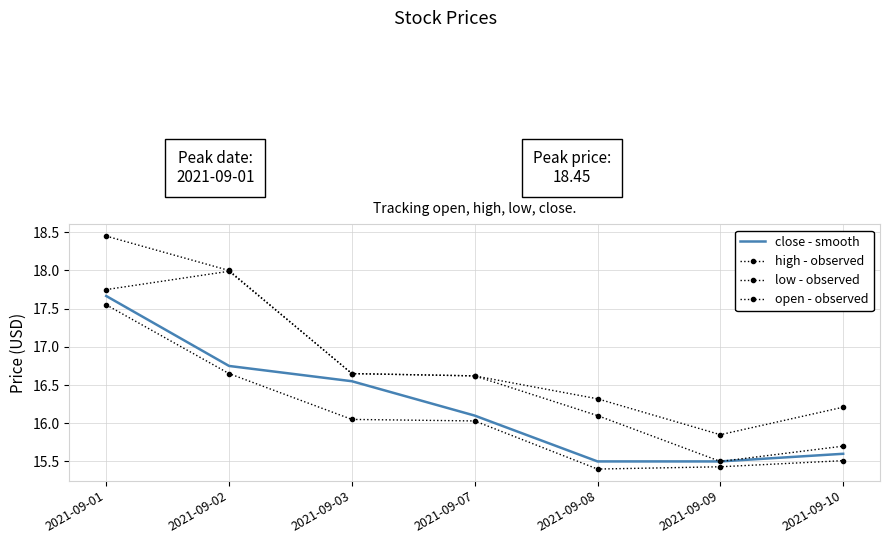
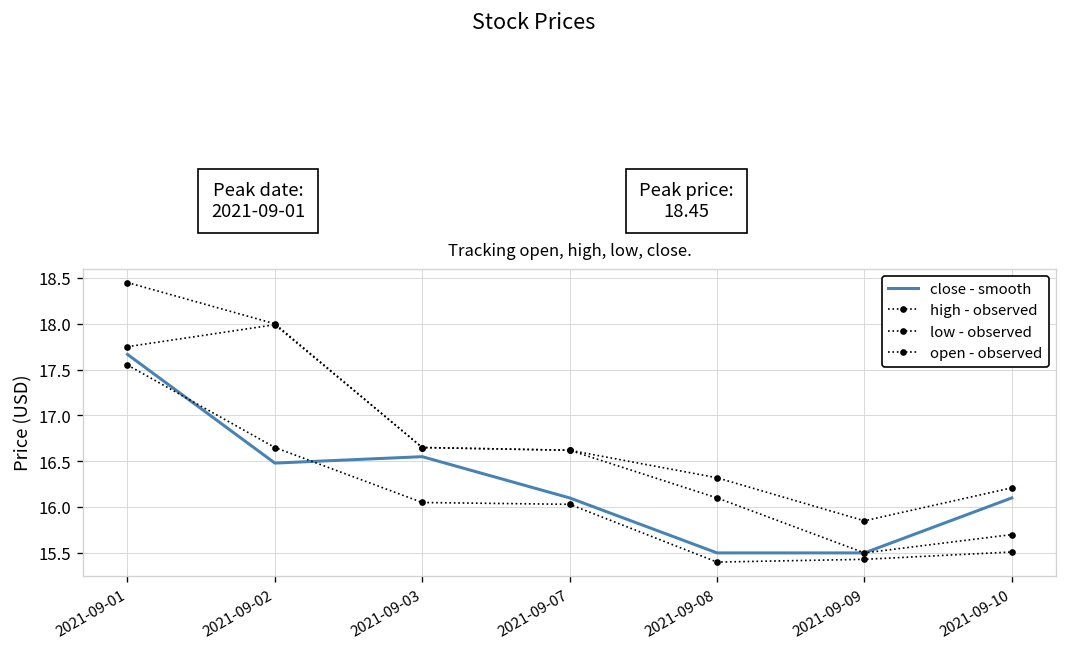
  {
    "close - smooth": {
      "2021-09-01": 17.7,
-     "2021-09-02": 16.8,
+     "2021-09-02": 16.5,
      "2021-09-03": 16.6,
      "2021-09-07": 16.1,
      "2021-09-08": 15.5,
-     "2021-09-10": 15.6
+     "2021-09-10": 16.1
    }
  }
